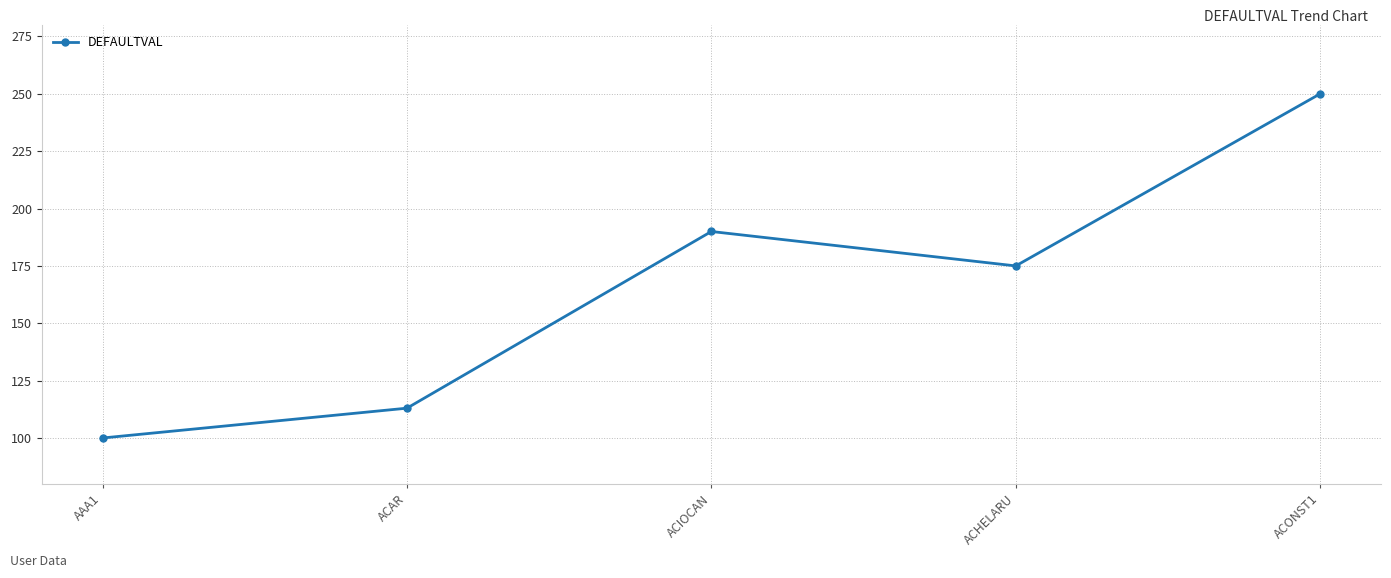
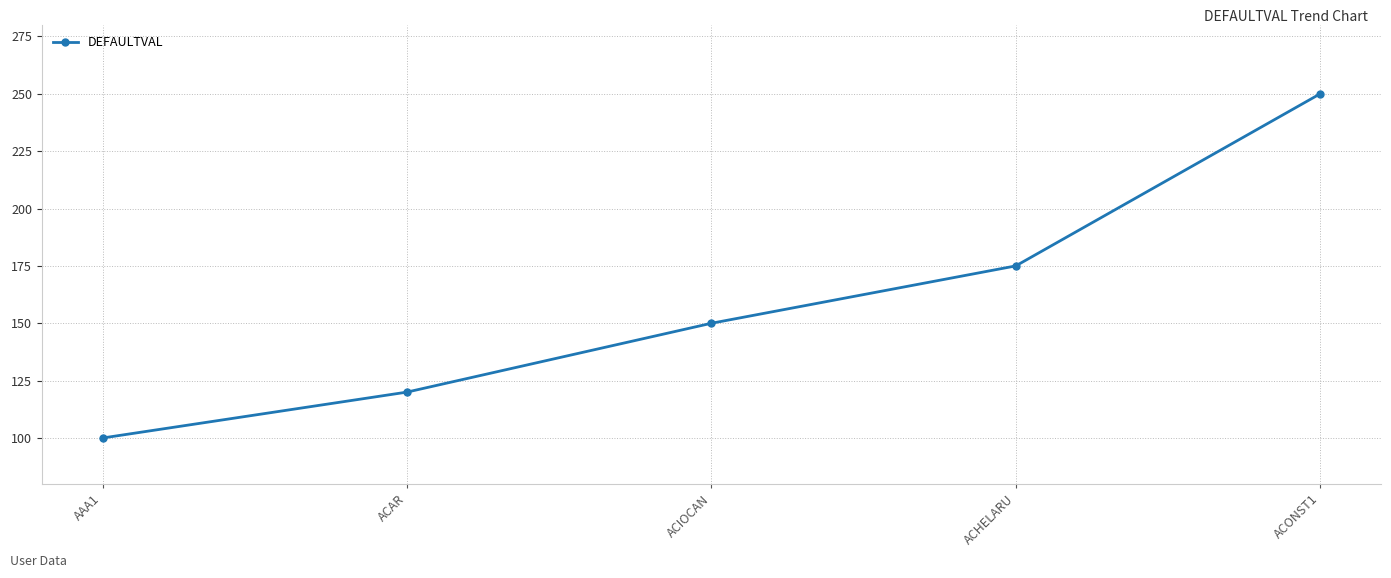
  {
    "AAA1": 100,
-   "ACAR": 113,
-   "ACIOCAN": 190,
+   "ACAR": 120,
+   "ACIOCAN": 150,
    "ACHELARU": 175,
    "ACONST1": 250
  }
